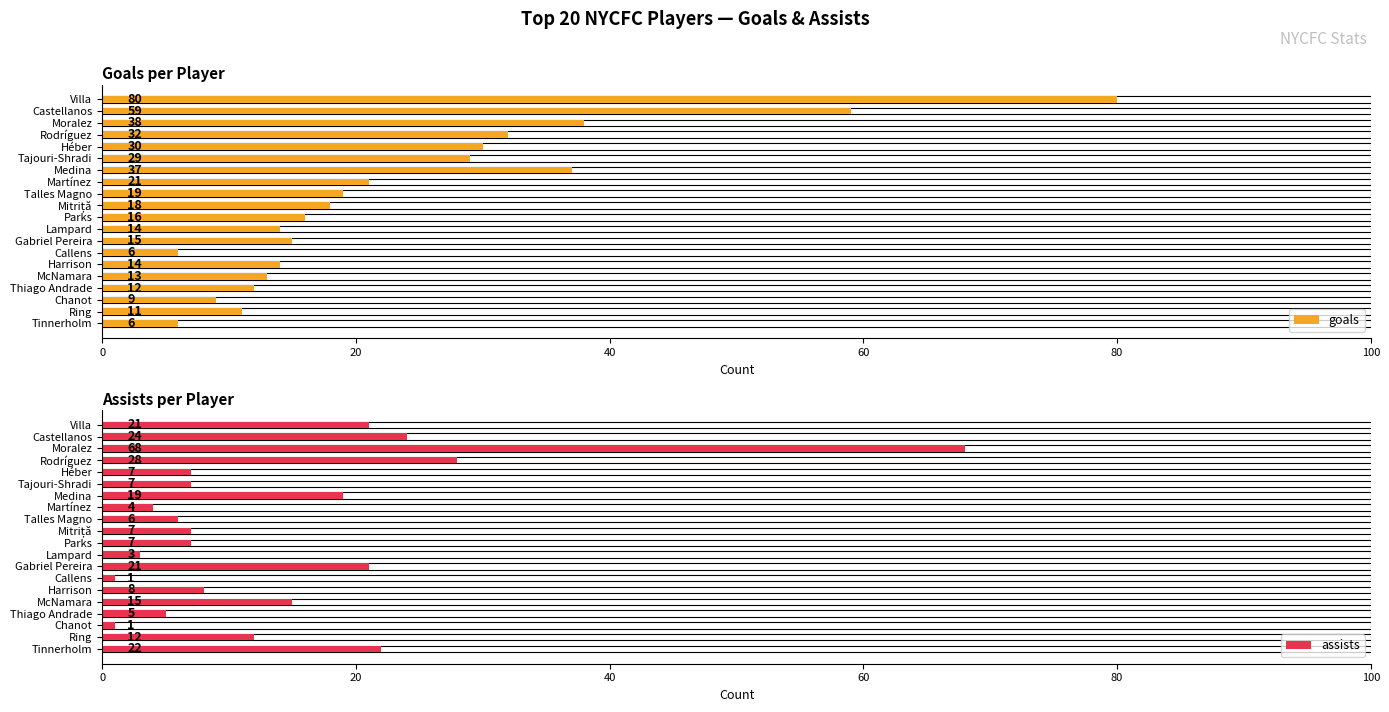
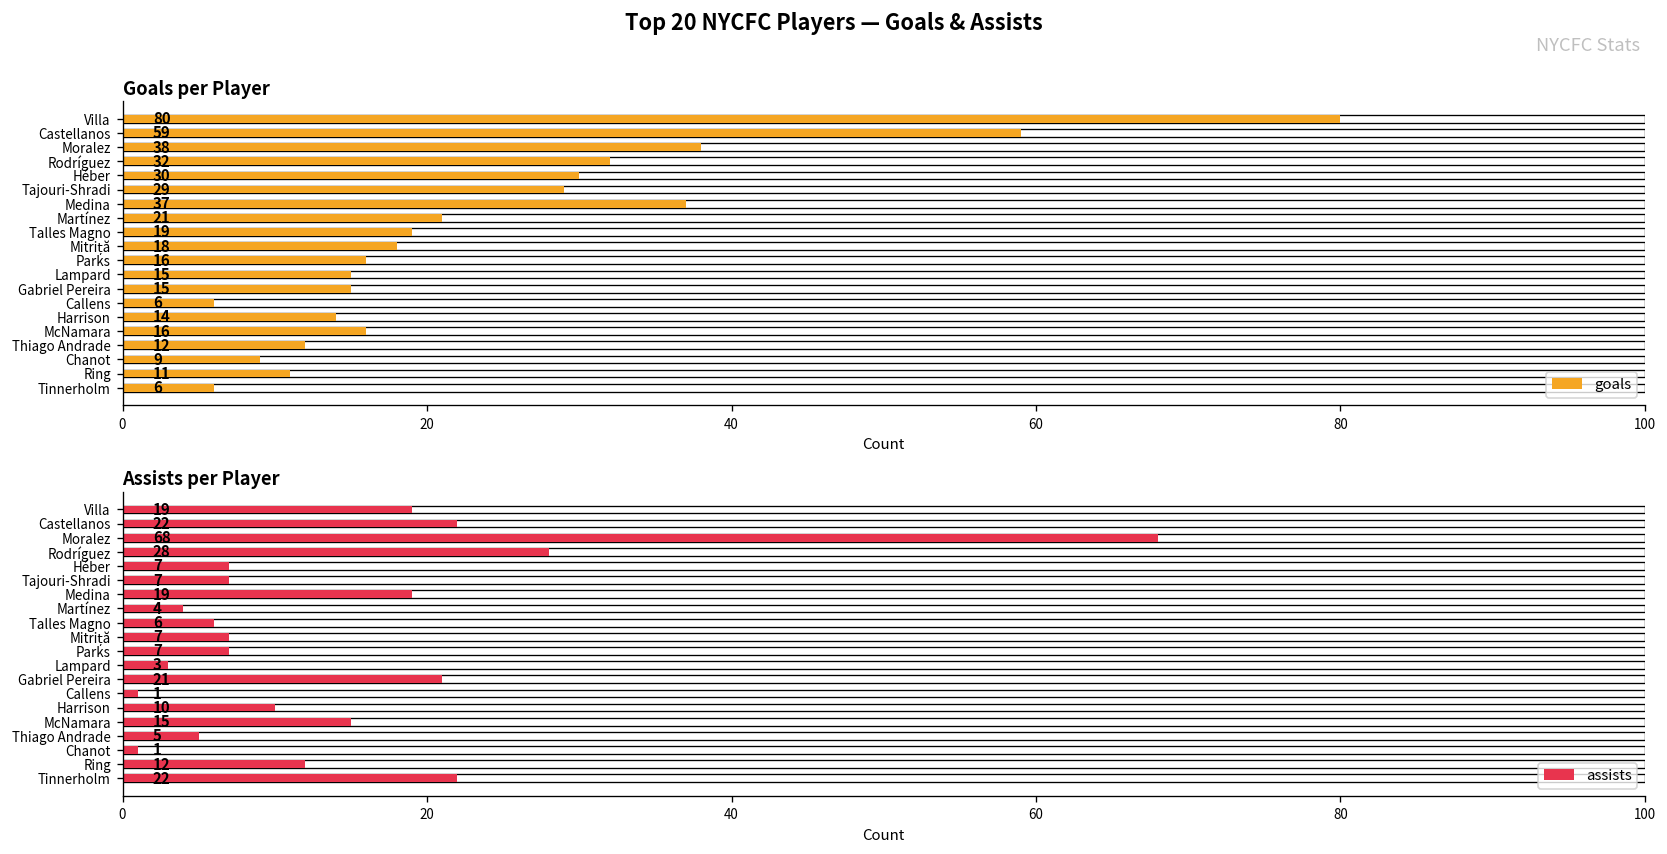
  {
    "Goals per Player": {
      "goals": {
-       "Lampard": 14,
-       "McNamara": 13
+       "Lampard": 15,
+       "McNamara": 16
      }
    },
    "Assists per Player": {
      "assists": {
-       "Villa": 21,
-       "Castellanos": 24,
-       "Harrison": 8
+       "Villa": 19,
+       "Castellanos": 22,
+       "Harrison": 10
      }
    }
  }
